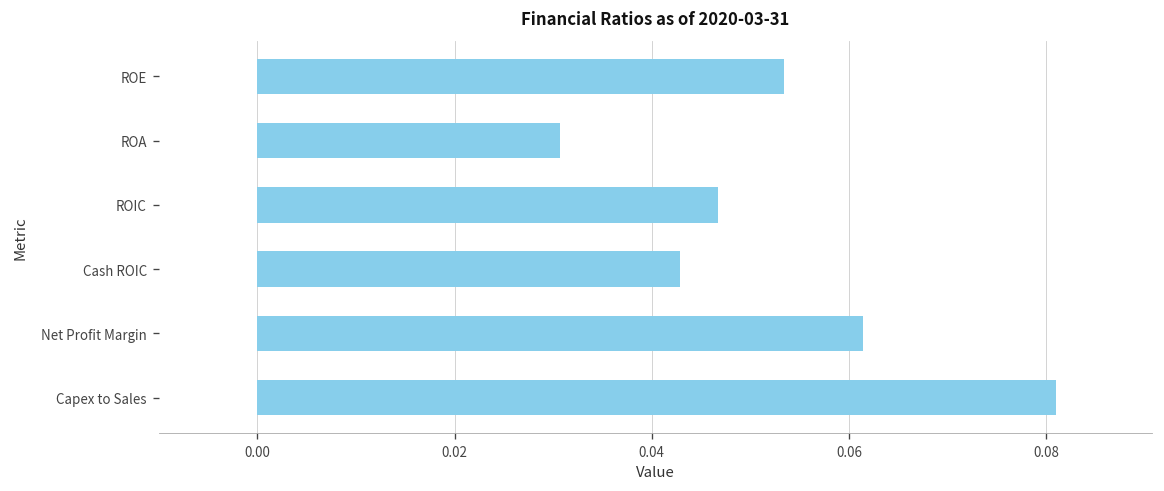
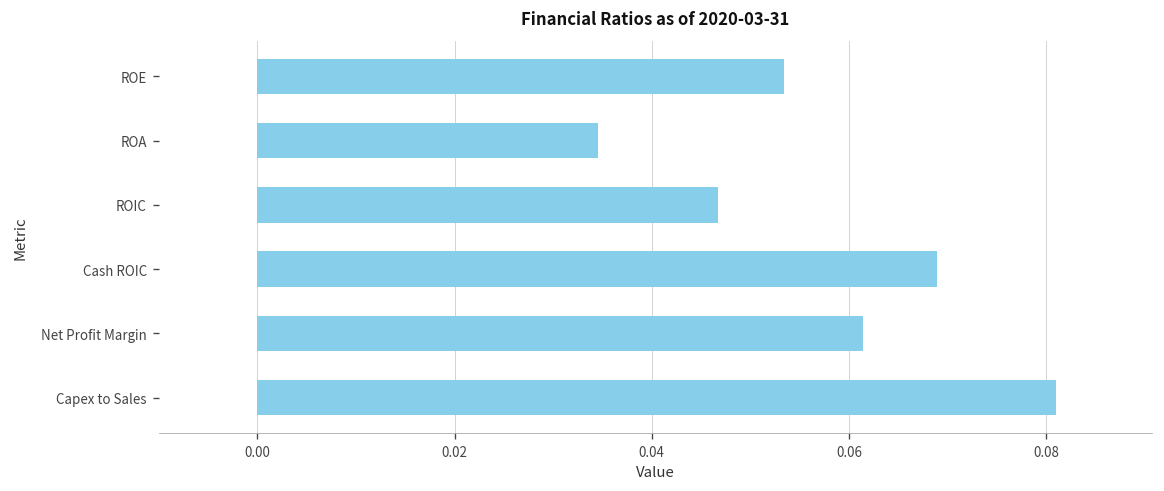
  {
    "ROE": 0.053,
-   "ROA": 0.031,
+   "ROA": 0.035,
    "ROIC": 0.047,
-   "Cash ROIC": 0.043,
+   "Cash ROIC": 0.069,
    "Net Profit Margin": 0.061,
    "Capex to Sales": 0.081
  }
